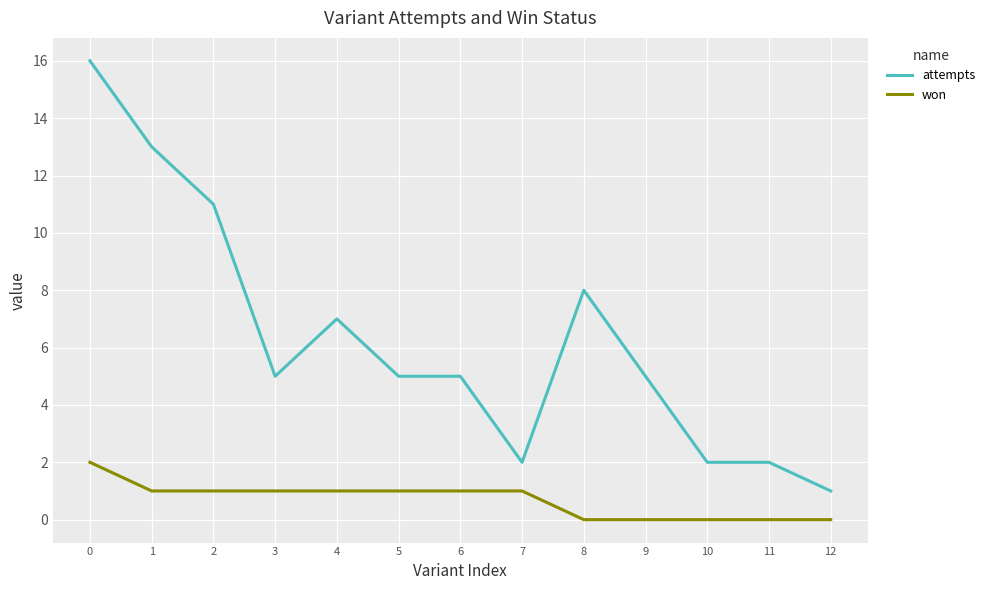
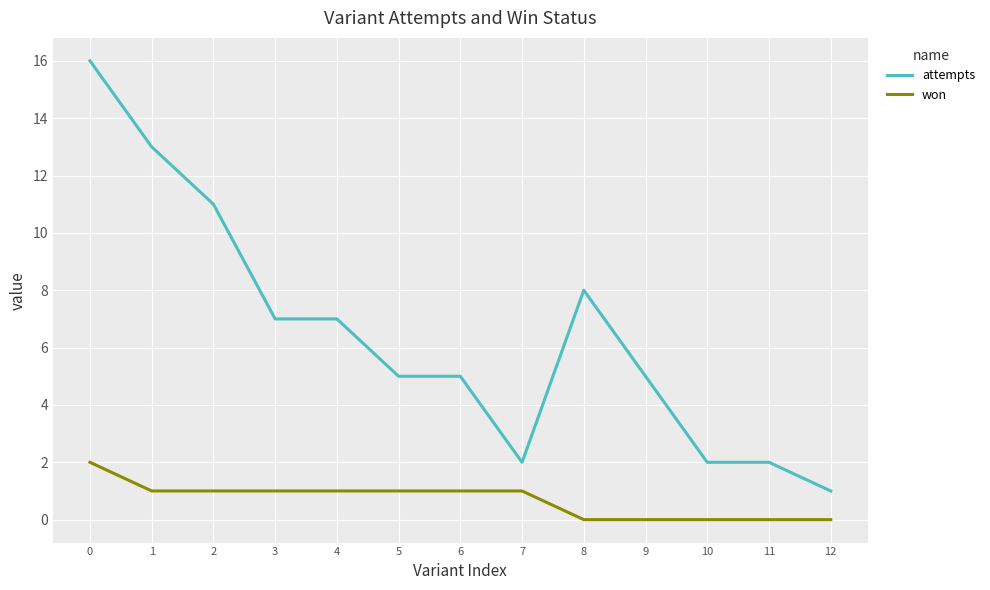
  {
    "attempts": {
      "0": 16,
      "1": 13,
      "2": 11,
-     "3": 5,
+     "3": 7,
      "4": 7,
      "5": 5,
      "6": 5,
      "7": 2,
      "8": 8,
      "9": 5,
      "10": 2,
      "11": 2,
      "12": 1
    },
    "won": {
      "0": 2,
      "1": 1,
      "2": 1,
      "3": 1,
      "4": 1,
      "5": 1,
      "6": 1,
      "7": 1,
      "8": 0,
      "9": 0,
      "10": 0,
      "11": 0,
      "12": 0
    }
  }
